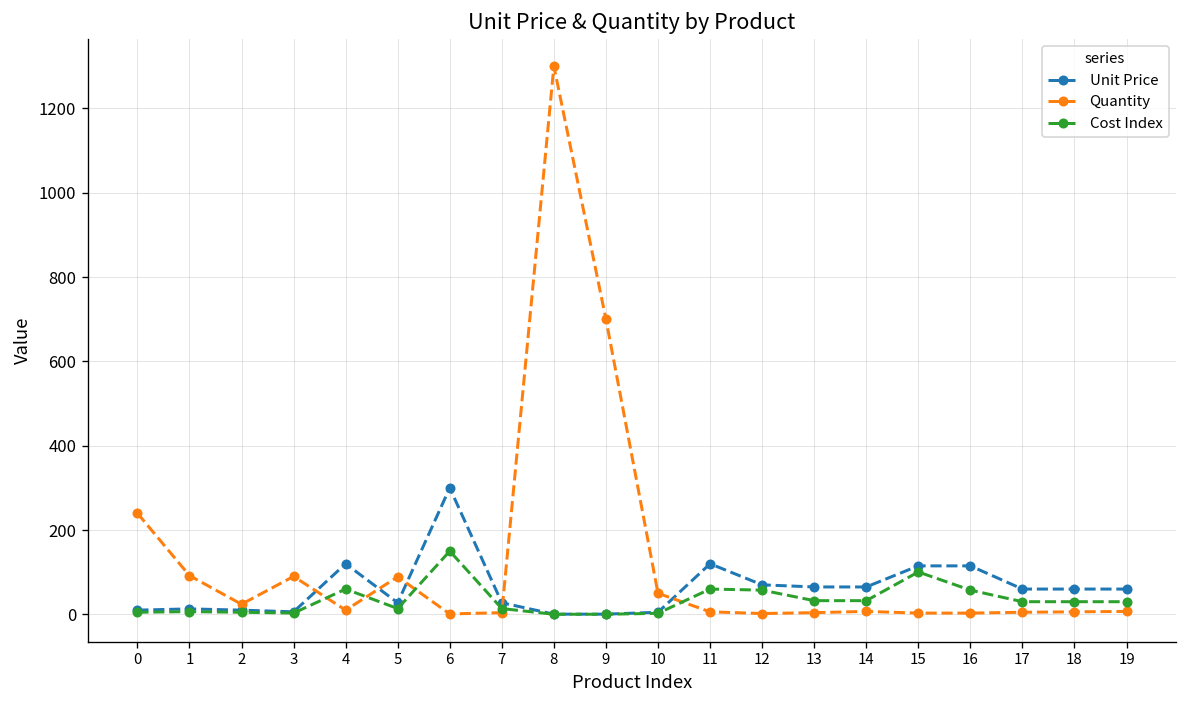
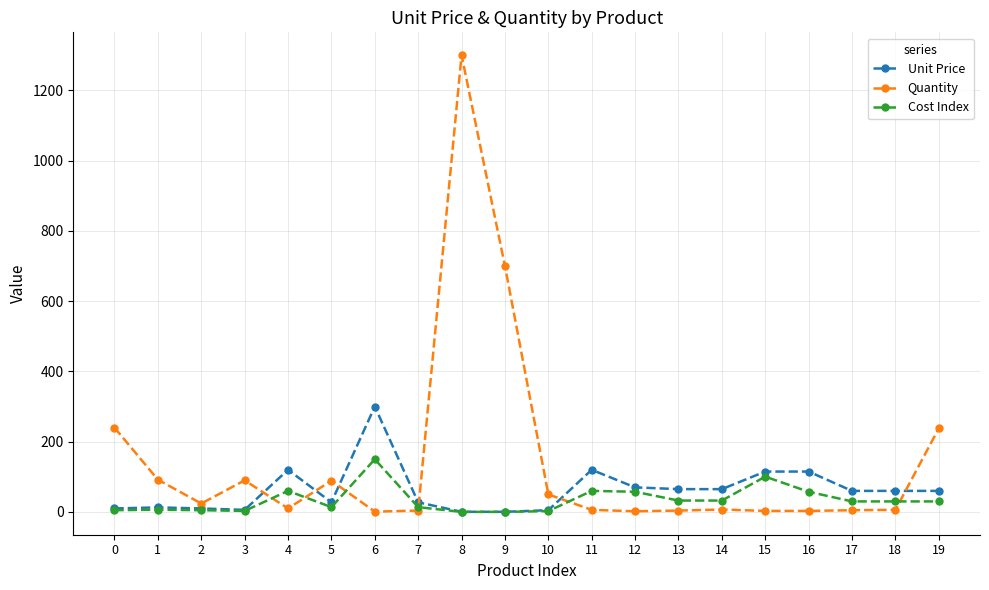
  {
    "Unit Price": {
      "4": 120,
      "5": 30,
      "6": 300,
      "7": 30,
      "11": 120,
      "12": 70,
      "13": 70,
      "14": 70,
      "15": 120,
      "16": 120,
      "17": 60,
      "18": 60,
      "19": 60
    },
    "Quantity": {
      "0": 240,
      "1": 90,
      "2": 20,
      "3": 90,
      "4": 10,
      "5": 90,
      "6": 0,
      "7": 0,
      "8": 1300,
      "9": 700,
      "10": 50,
      "11": 10,
      "12": 0,
      "13": 0,
      "14": 10,
      "15": 0,
      "16": 0,
      "17": 10,
      "18": 10,
-     "19": 10
+     "19": 240
    },
    "Cost Index": {
      "4": 60,
      "5": 10,
      "6": 150,
      "7": 10,
      "11": 60,
      "12": 60,
      "13": 30,
      "14": 30,
      "15": 100,
      "16": 60,
      "17": 30,
      "18": 30,
      "19": 30
    }
  }
